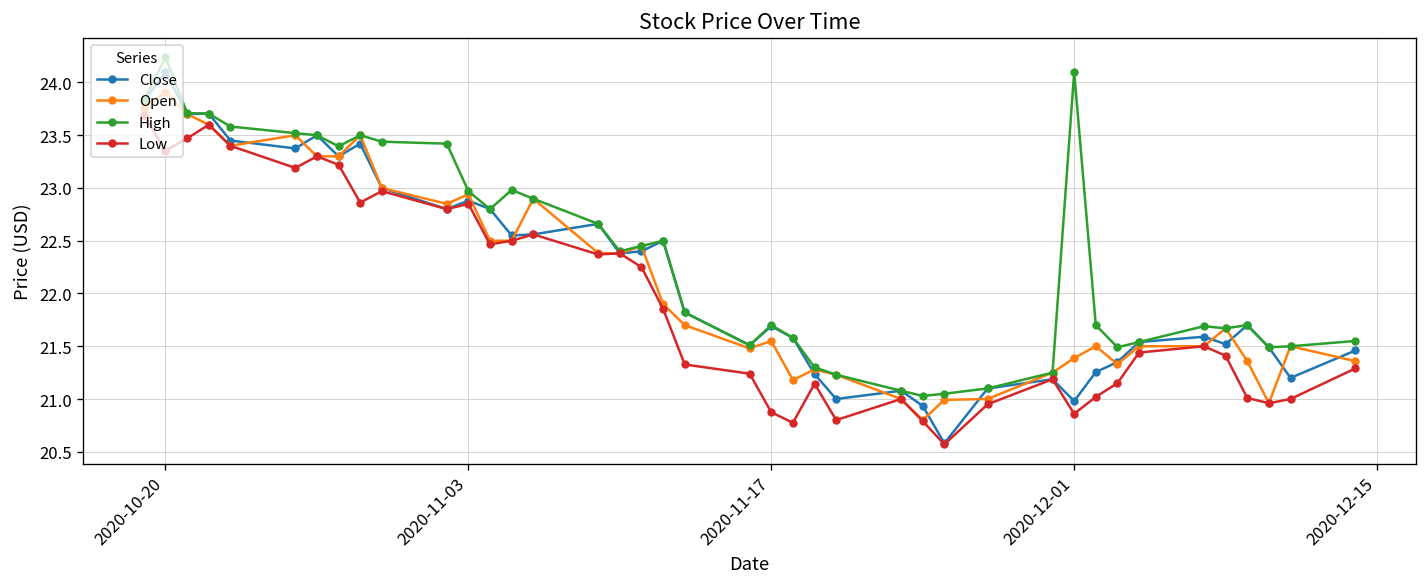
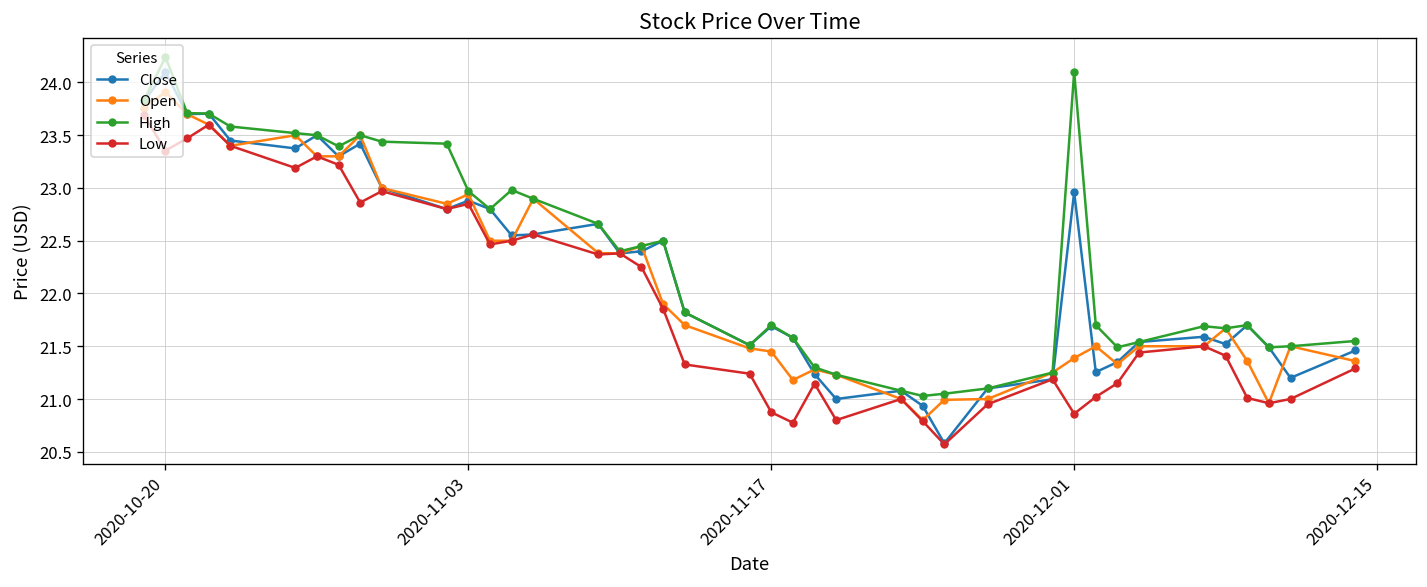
  {
    "Close": {
      "2020-11-03": 22.9,
-     "2020-12-01": 21.0
+     "2020-12-01": 23.0
    },
    "Open": {
      "2020-11-03": 22.9,
-     "2020-11-17": 21.6,
+     "2020-11-17": 21.5,
      "2020-12-01": 21.4
    },
    "High": {
      "2020-11-03": 23.0,
      "2020-12-01": 24.1
    },
    "Low": {
      "2020-11-03": 22.8,
      "2020-11-17": 20.9,
      "2020-12-01": 20.9
    }
  }
